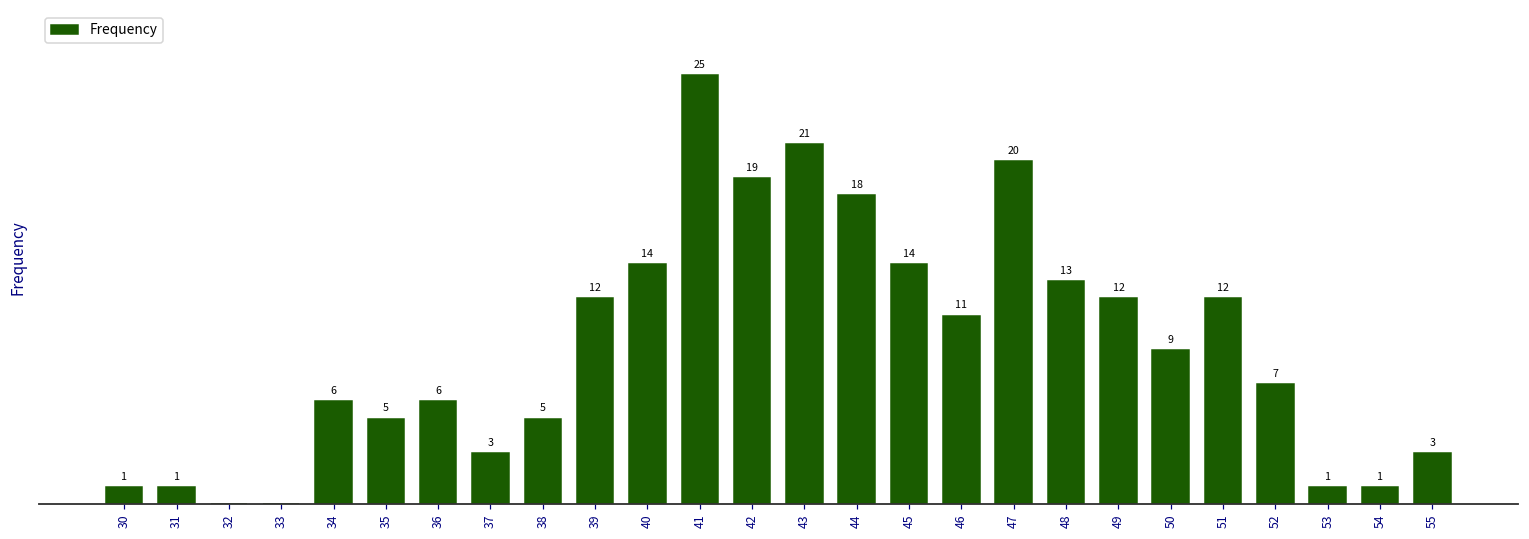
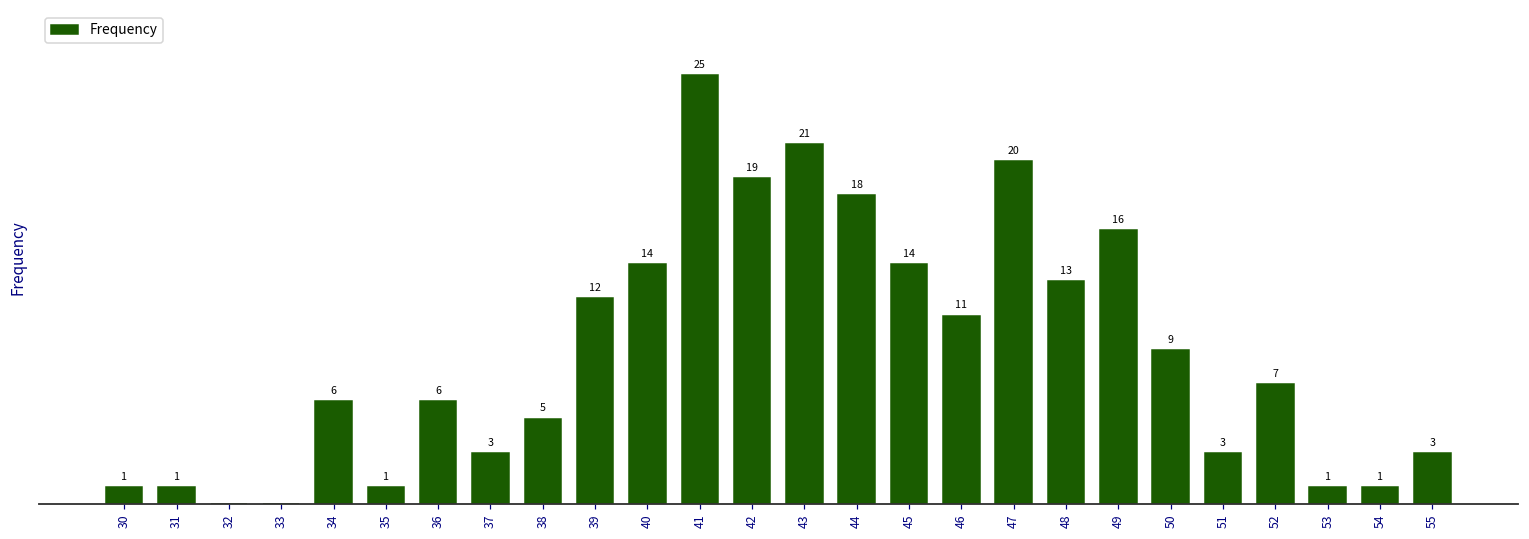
  {
    "30": 1,
    "31": 1,
    "34": 6,
-   "35": 5,
+   "35": 1,
    "36": 6,
    "37": 3,
    "38": 5,
    "39": 12,
    "40": 14,
    "41": 25,
    "42": 19,
    "43": 21,
    "44": 18,
    "45": 14,
    "46": 11,
    "47": 20,
    "48": 13,
-   "49": 12,
+   "49": 16,
    "50": 9,
-   "51": 12,
+   "51": 3,
    "52": 7,
    "53": 1,
    "54": 1,
    "55": 3
  }
